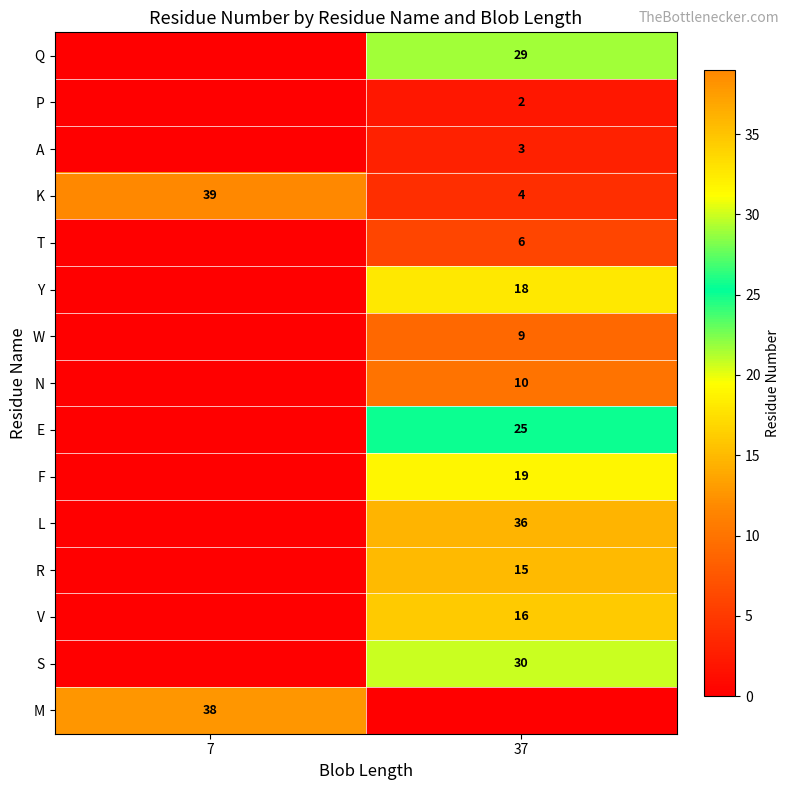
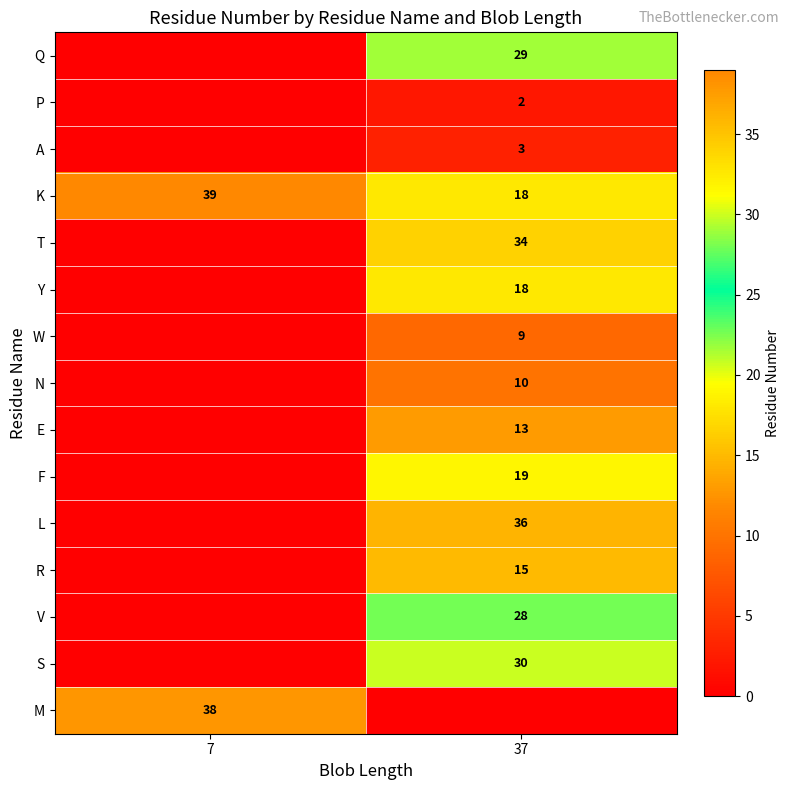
  {
    "Q": {
      "37": 29
    },
    "P": {
      "37": 2
    },
    "A": {
      "37": 3
    },
    "K": {
      "7": 39,
-     "37": 4
+     "37": 18
    },
    "T": {
-     "37": 6
+     "37": 34
    },
    "Y": {
      "37": 18
    },
    "W": {
      "37": 9
    },
    "N": {
      "37": 10
    },
    "E": {
-     "37": 25
+     "37": 13
    },
    "F": {
      "37": 19
    },
    "L": {
      "37": 36
    },
    "R": {
      "37": 15
    },
    "V": {
-     "37": 16
+     "37": 28
    },
    "S": {
      "37": 30
    },
    "M": {
      "7": 38
    }
  }
